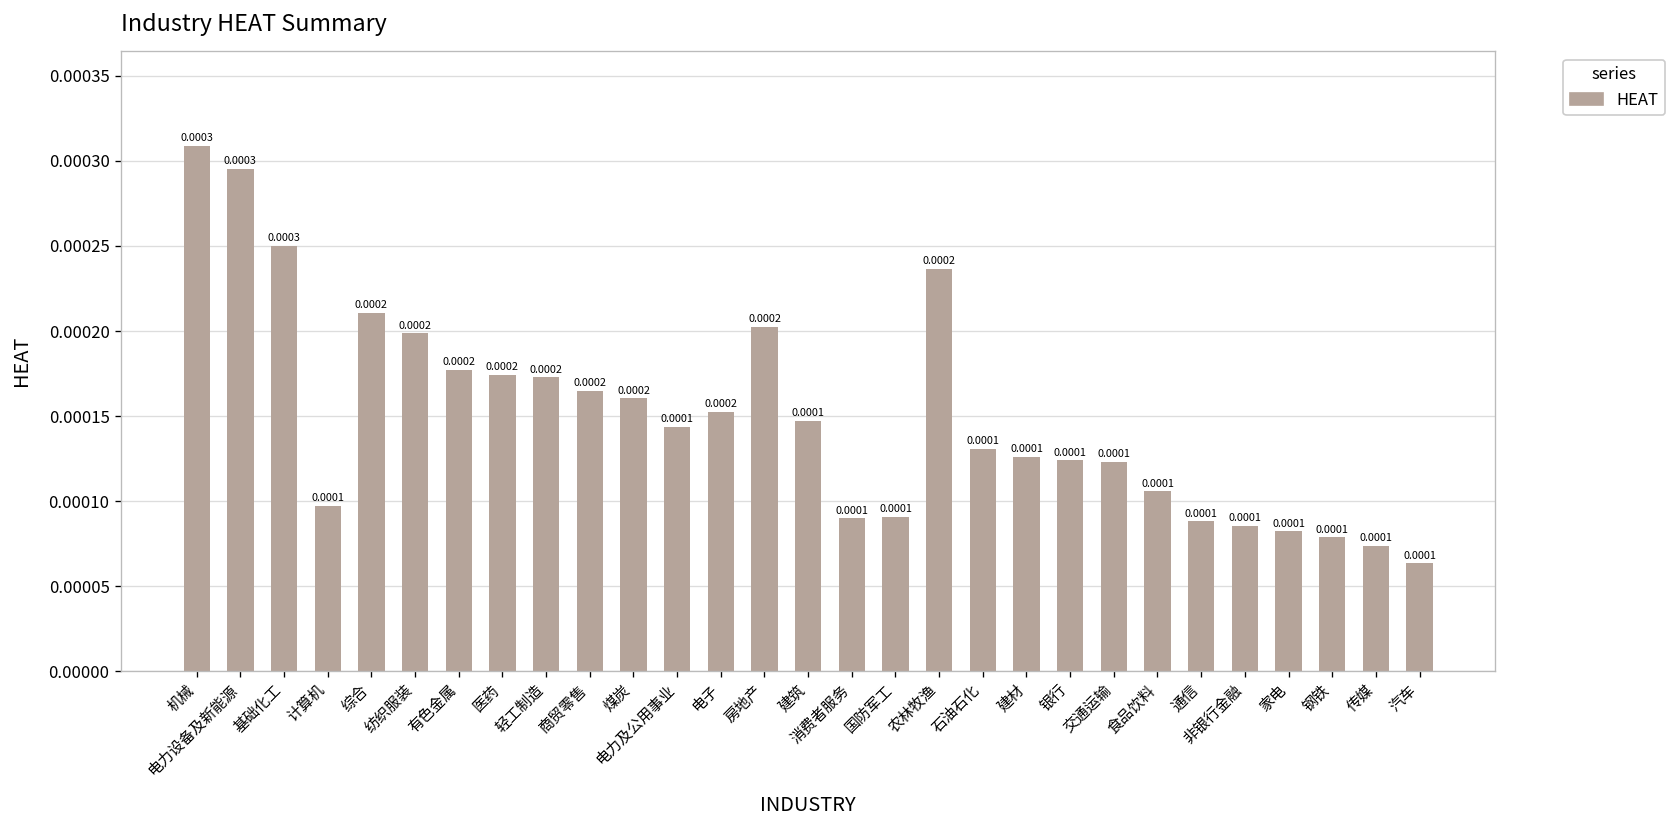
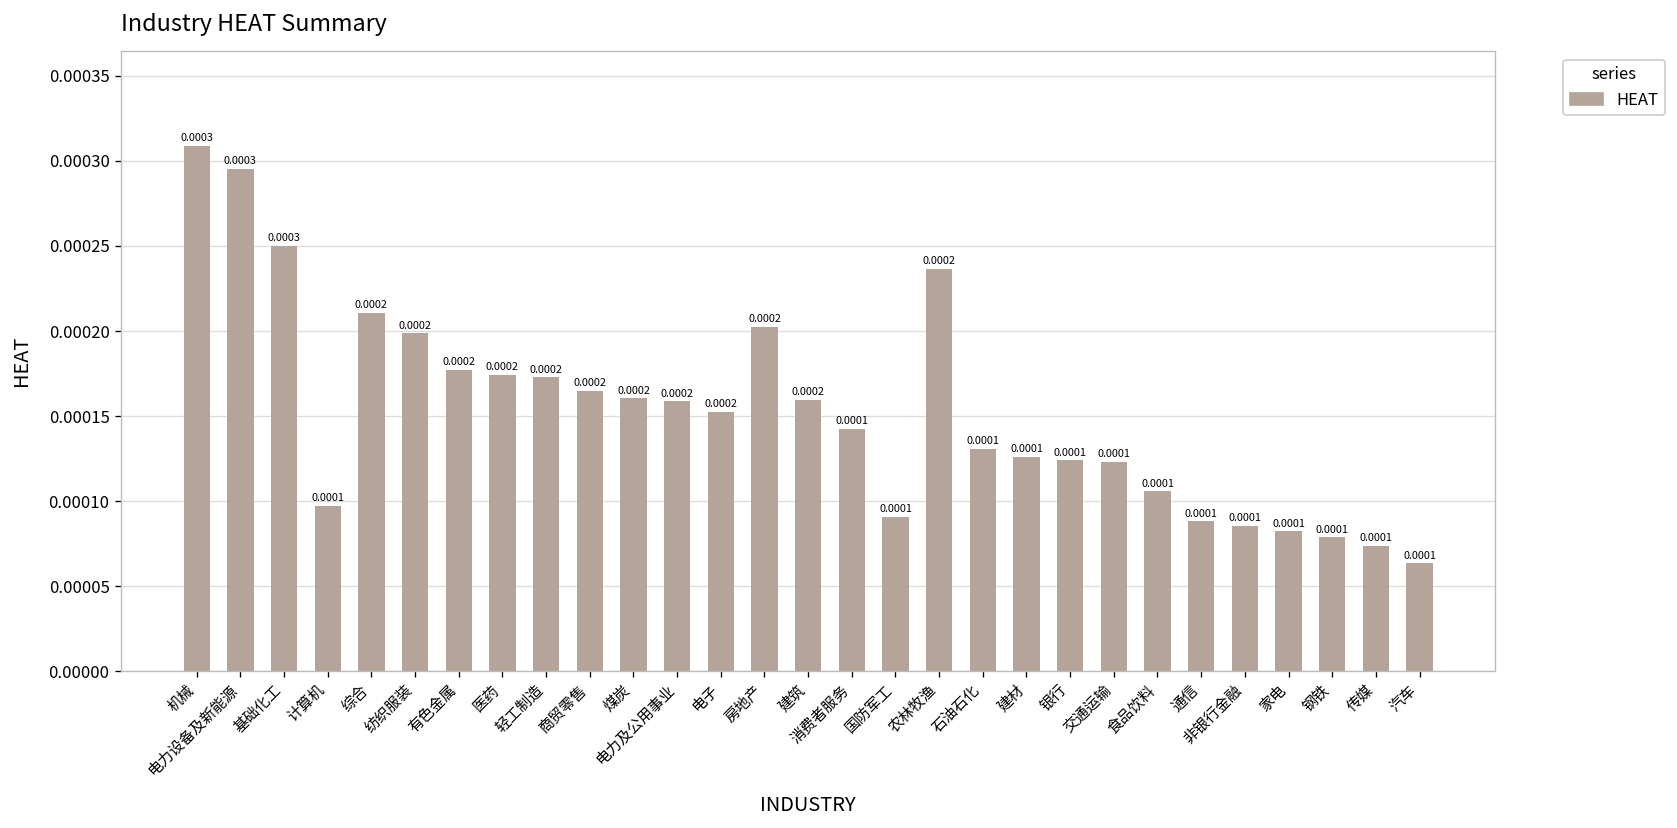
  {
    "机械": 0.0003,
    "电力设备及新能源": 0.0003,
    "基础化工": 0.0003,
    "计算机": 0.0001,
    "综合": 0.0002,
    "纺织服装": 0.0002,
    "有色金属": 0.0002,
    "医药": 0.0002,
    "轻工制造": 0.0002,
    "商贸零售": 0.0002,
    "煤炭": 0.0002,
-   "电力及公用事业": 0.0001,
+   "电力及公用事业": 0.0002,
    "电子": 0.0002,
    "房地产": 0.0002,
-   "建筑": 0.0001,
-   "消费者服务": 0.000090,
+   "建筑": 0.0002,
+   "消费者服务": 0.000142,
    "国防军工": 0.0001,
    "农林牧渔": 0.0002,
    "石油石化": 0.0001,
    "建材": 0.0001,
    "银行": 0.0001,
    "交通运输": 0.0001,
    "食品饮料": 0.0001,
    "通信": 0.0001,
    "非银行金融": 0.0001,
    "家电": 0.0001,
    "钢铁": 0.0001,
    "传媒": 0.0001,
    "汽车": 0.0001
  }
